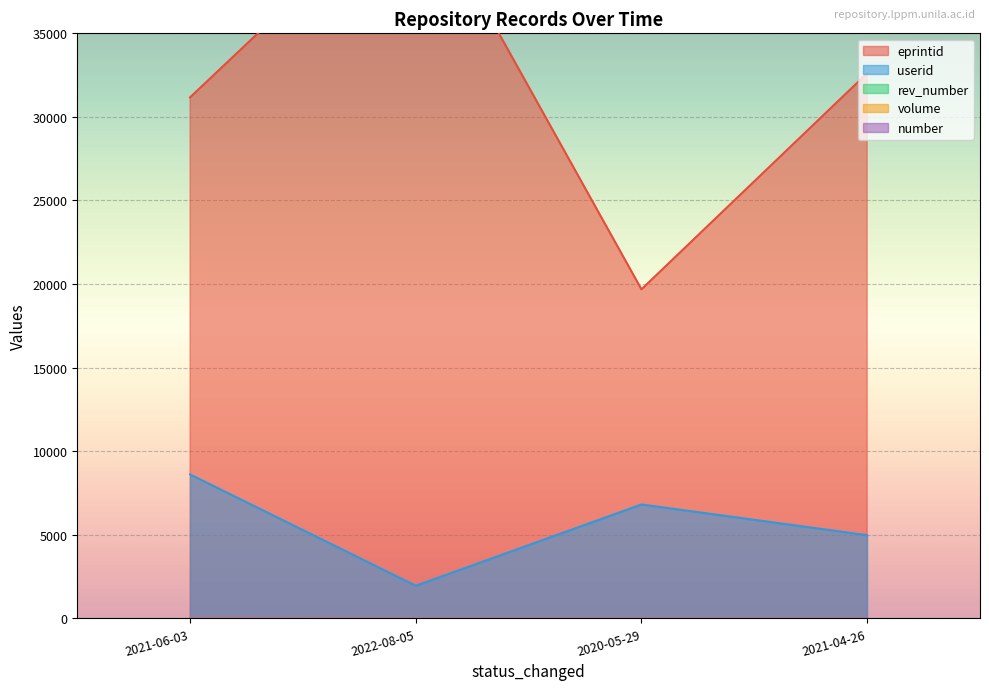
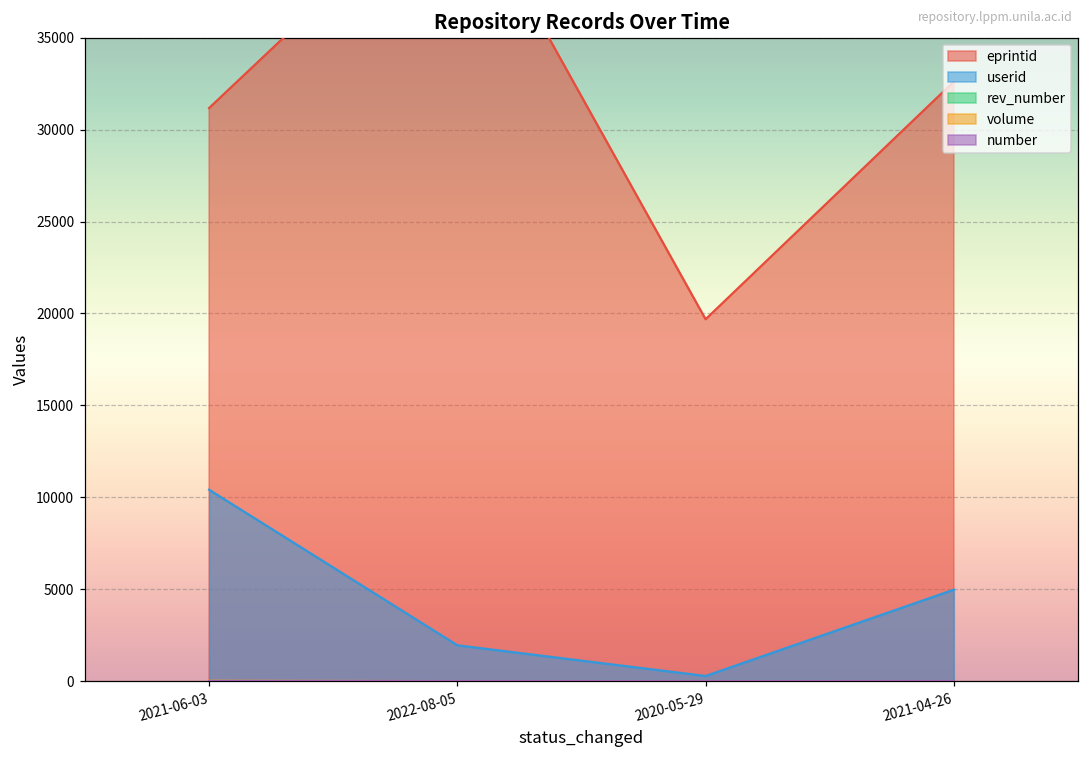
  {
    "eprintid": {
      "2021-06-03": 31200,
      "2020-05-29": 19700
    },
    "userid": {
-     "2021-06-03": 8600,
+     "2021-06-03": 10400,
      "2022-08-05": 2000,
-     "2020-05-29": 6800,
+     "2020-05-29": 300,
      "2021-04-26": 5000
    },
    "number": {
      "2021-06-03": 0,
      "2022-08-05": 0,
      "2020-05-29": 0,
      "2021-04-26": 0
    }
  }
